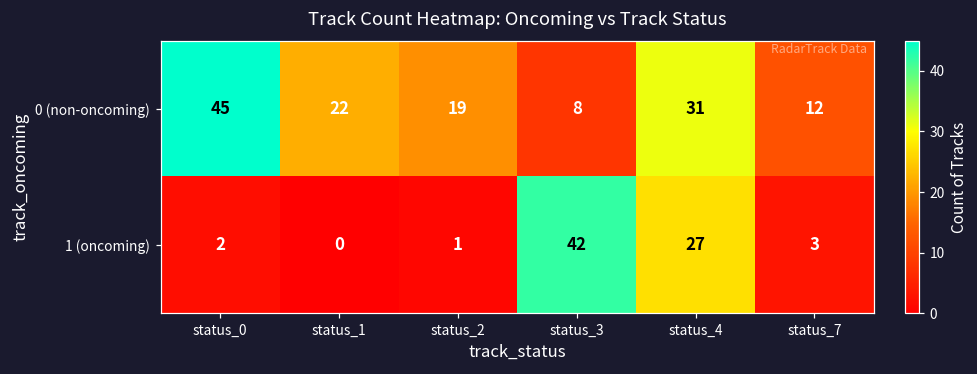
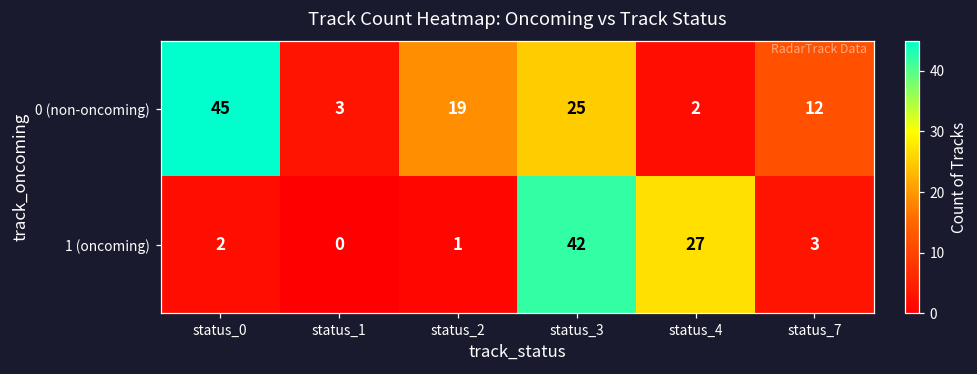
  {
    "0 (non-oncoming)": {
      "status_0": 45,
-     "status_1": 22,
+     "status_1": 3,
      "status_2": 19,
-     "status_3": 8,
-     "status_4": 31
+     "status_3": 25,
+     "status_4": 2
    },
    "1 (oncoming)": {
      "status_0": 2,
      "status_1": 0,
      "status_2": 1,
      "status_3": 42,
      "status_4": 27,
      "status_7": 3
    }
  }
